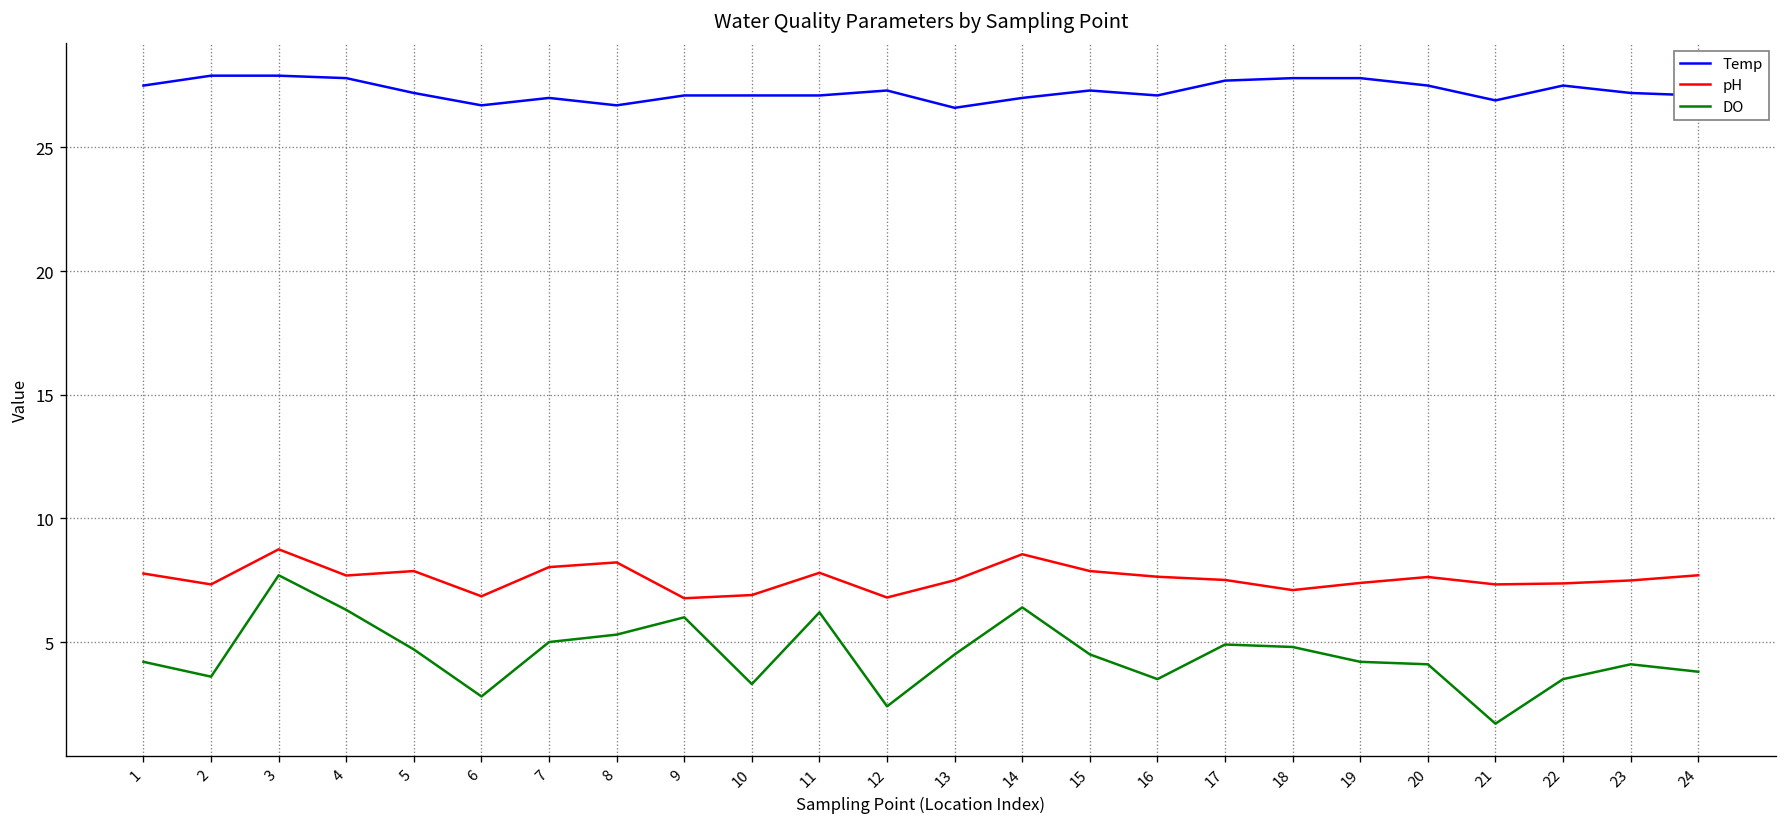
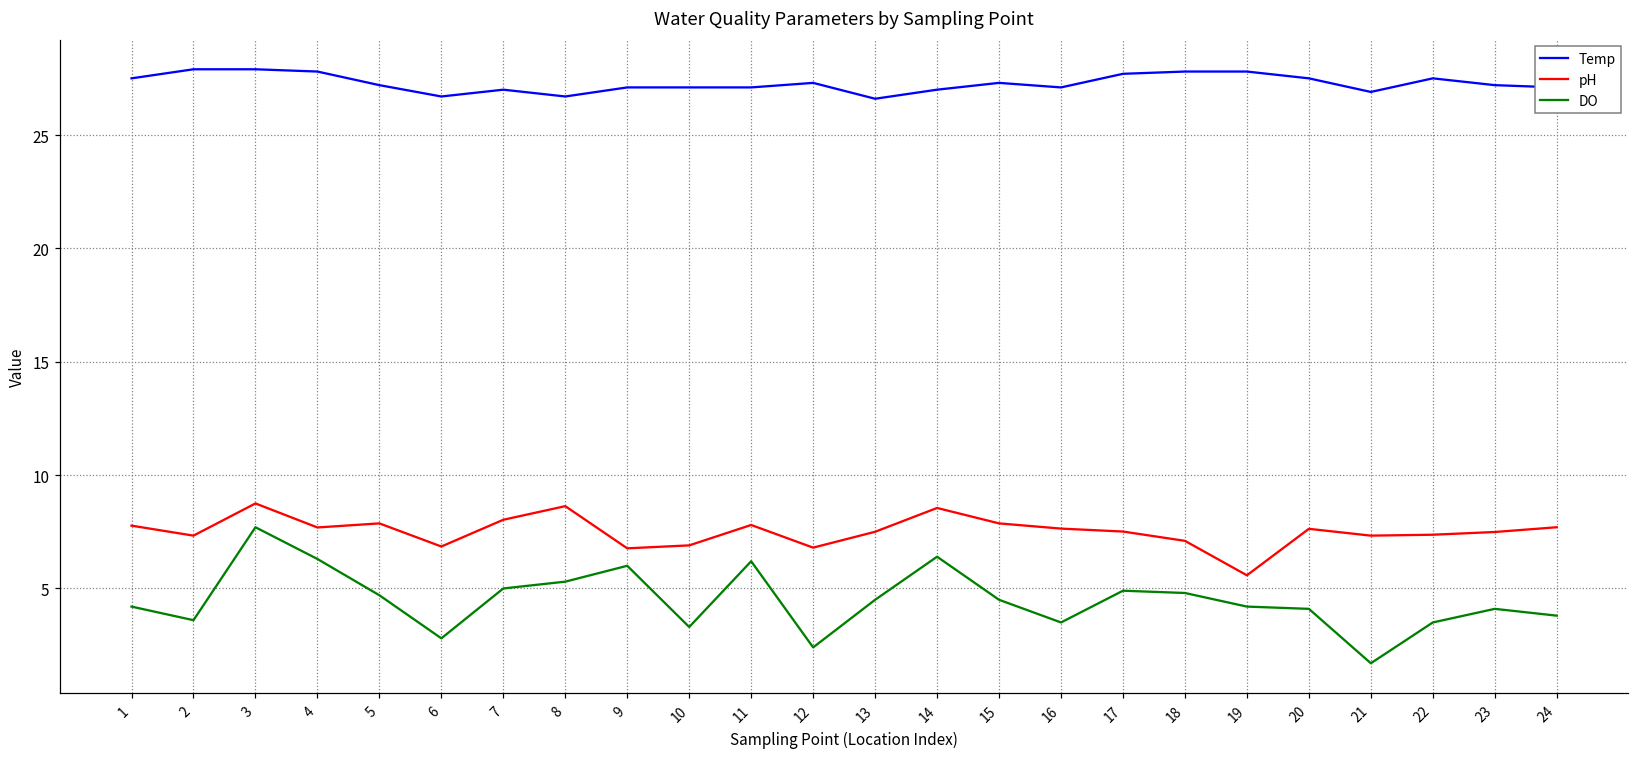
  {
    "Temp": {
      "1": 27.5,
      "2": 27.9,
      "3": 27.9,
      "4": 27.8,
      "5": 27.2,
      "6": 26.7,
      "7": 27.0,
      "8": 26.7,
      "9": 27.1,
      "10": 27.1,
      "11": 27.1,
      "12": 27.3,
      "13": 26.6,
      "14": 27.0,
      "15": 27.3,
      "16": 27.1,
      "17": 27.7,
      "18": 27.8,
      "19": 27.8,
      "20": 27.5,
      "21": 26.9,
      "22": 27.5,
      "23": 27.2
    },
    "pH": {
      "1": 7.8,
      "2": 7.3,
      "3": 8.8,
      "4": 7.7,
      "5": 7.9,
      "6": 6.9,
      "7": 8.0,
-     "8": 8.2,
+     "8": 8.6,
      "9": 6.8,
      "10": 6.9,
      "11": 7.8,
      "12": 6.8,
      "13": 7.5,
      "14": 8.6,
      "15": 7.9,
      "16": 7.6,
      "17": 7.5,
      "18": 7.1,
-     "19": 7.4,
+     "19": 5.6,
      "20": 7.6,
      "21": 7.3,
      "22": 7.4,
      "23": 7.5,
      "24": 7.7
    },
    "DO": {
      "1": 4.2,
      "2": 3.6,
      "3": 7.7,
      "4": 6.3,
      "5": 4.7,
      "6": 2.8,
      "7": 5.0,
      "8": 5.3,
      "9": 6.0,
      "10": 3.3,
      "11": 6.2,
      "12": 2.4,
      "13": 4.5,
      "14": 6.4,
      "15": 4.5,
      "16": 3.5,
      "17": 4.9,
      "18": 4.8,
      "19": 4.2,
      "20": 4.1,
      "21": 1.7,
      "22": 3.5,
      "23": 4.1,
      "24": 3.8
    }
  }
